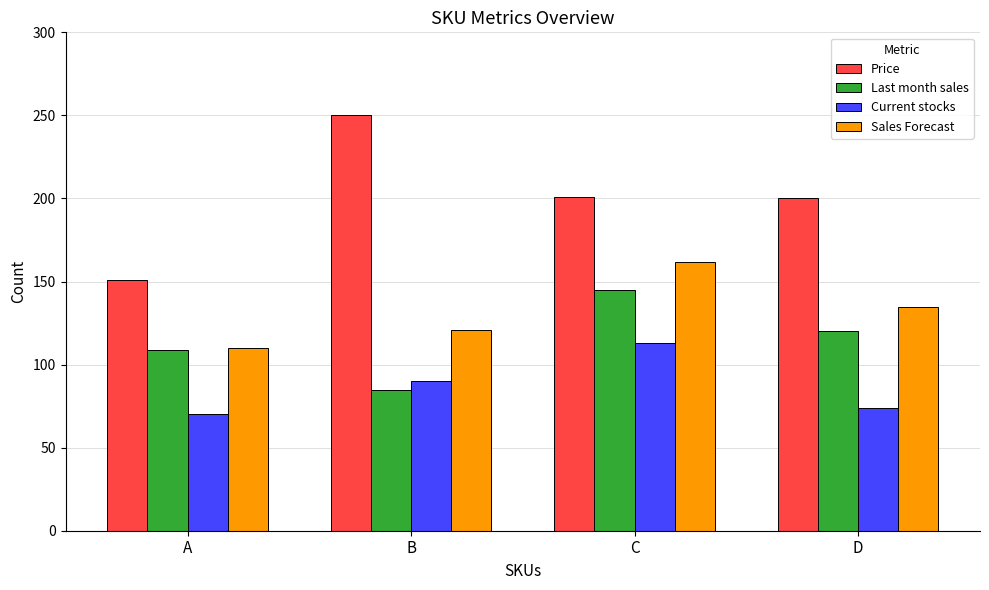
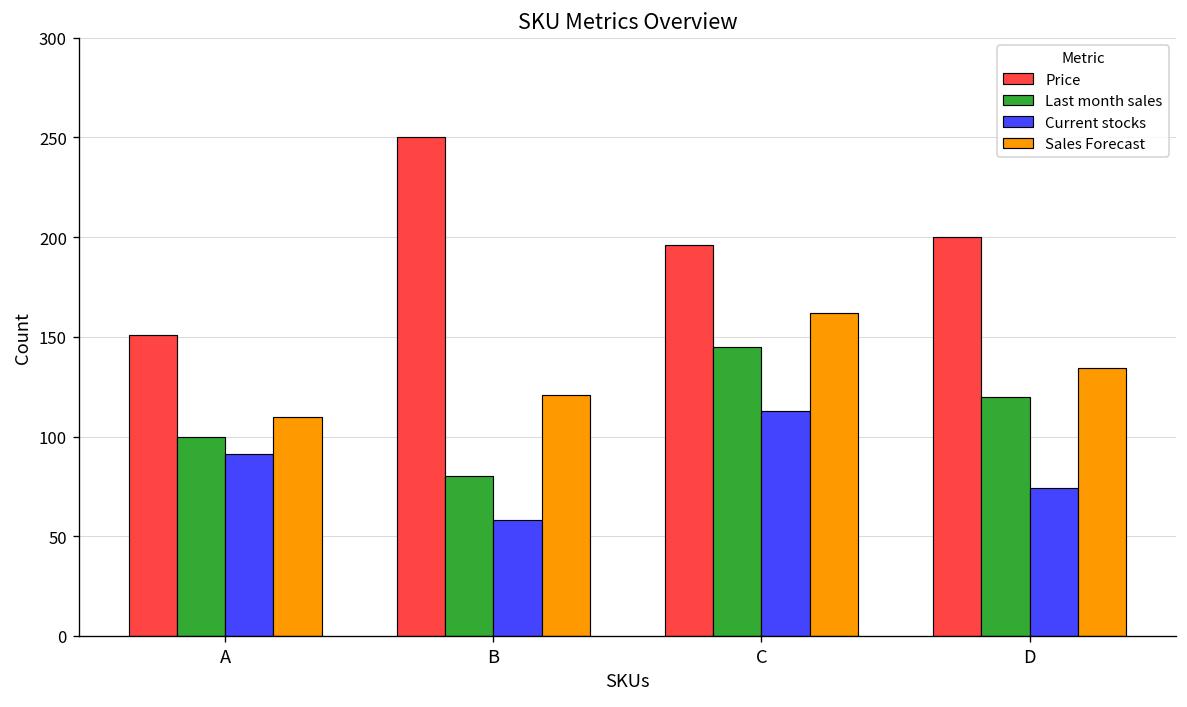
  {
    "Price": {
      "A": 151,
      "B": 250,
-     "C": 201,
+     "C": 196,
      "D": 200
    },
    "Last month sales": {
-     "A": 109,
-     "B": 85,
+     "A": 100,
+     "B": 80,
      "C": 145,
      "D": 120
    },
    "Current stocks": {
-     "A": 70,
-     "B": 90,
+     "A": 91,
+     "B": 58,
      "C": 113,
      "D": 74
    },
    "Sales Forecast": {
      "A": 110,
      "B": 121,
      "C": 162,
      "D": 134
    }
  }
